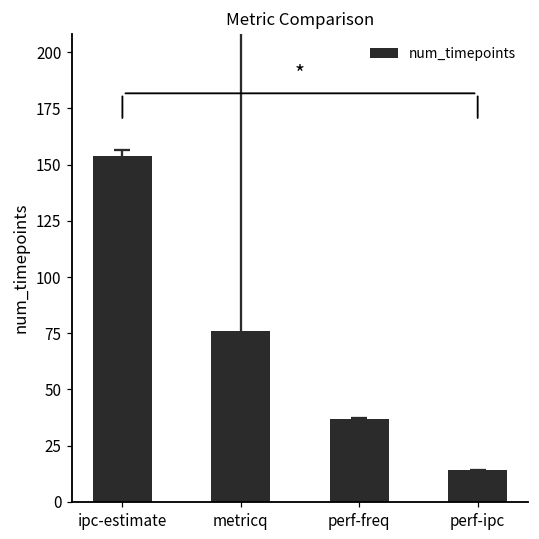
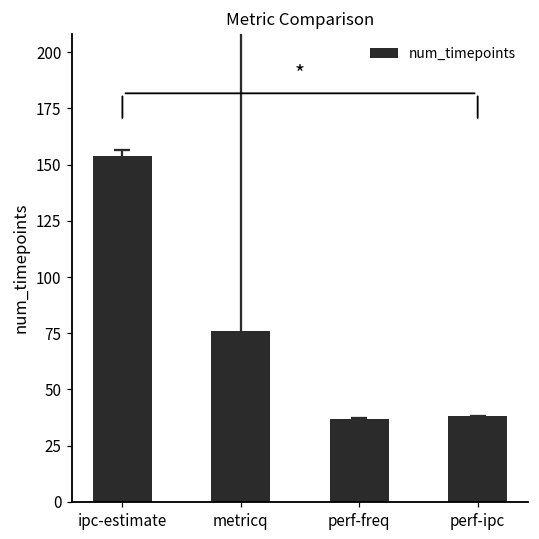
  {
    "num_timepoints": {
      "ipc-estimate": 154,
      "metricq": 76,
      "perf-freq": 37,
-     "perf-ipc": 14
+     "perf-ipc": 38
    }
  }
